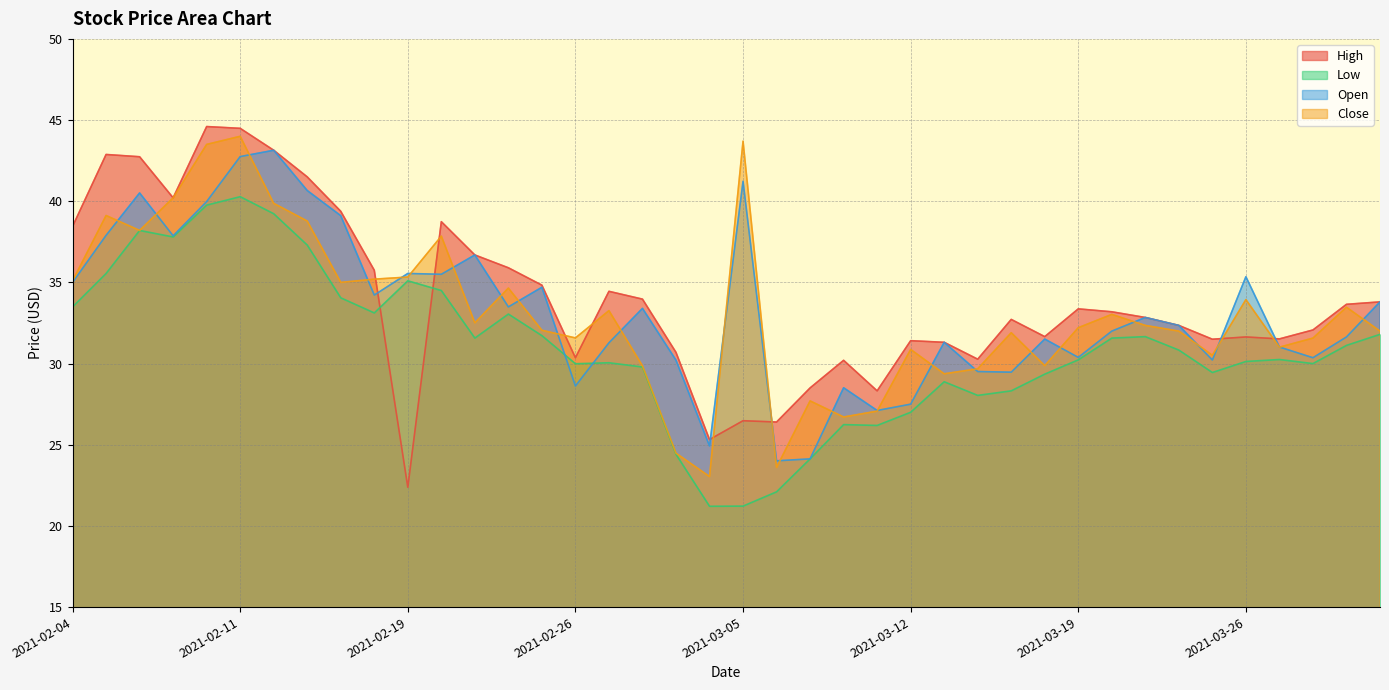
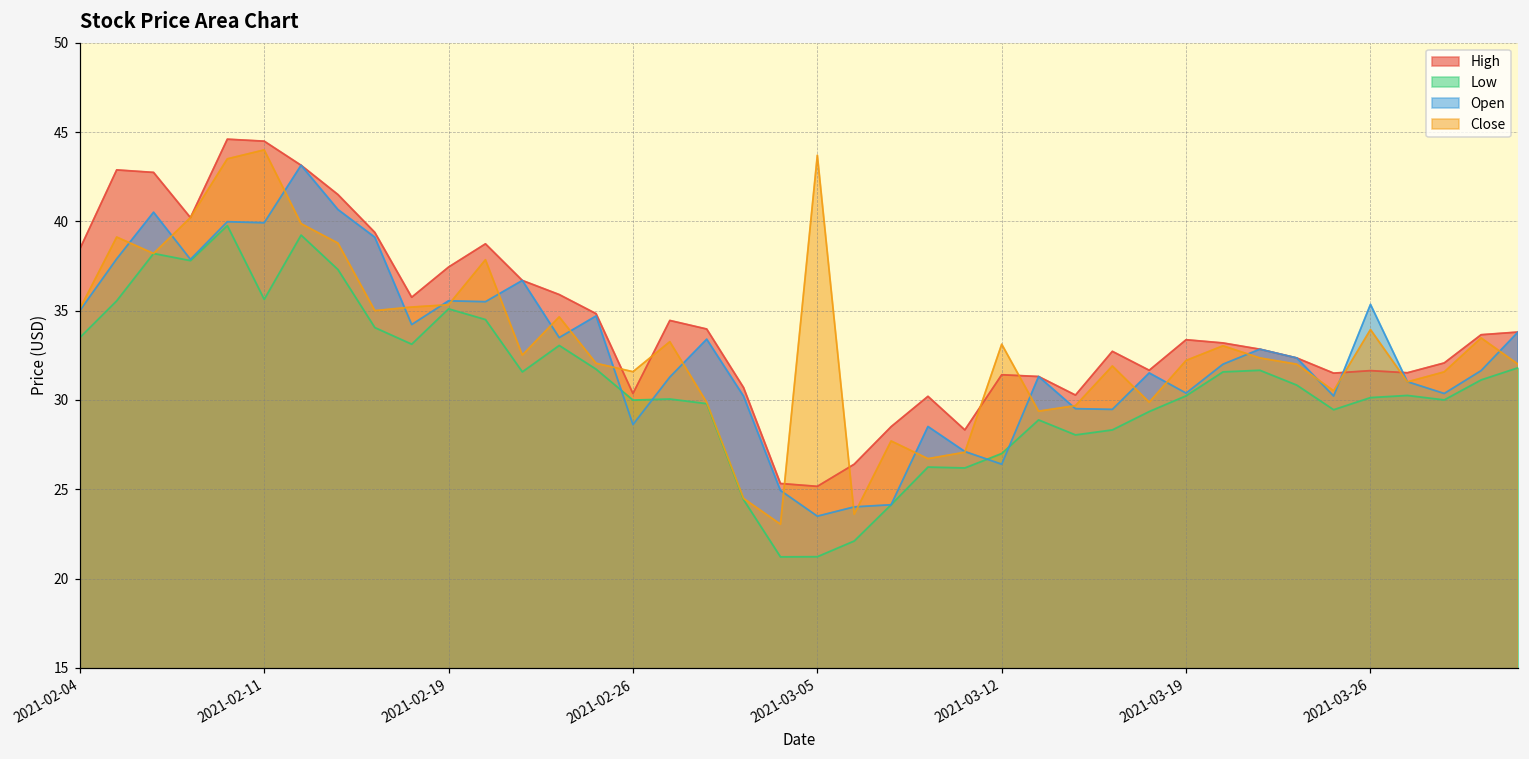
  {
    "High": {
      "2021-02-04": 38.5,
      "2021-02-11": 44.5,
-     "2021-02-19": 22.4,
+     "2021-02-19": 37.4,
      "2021-02-26": 30.4,
-     "2021-03-05": 26.5,
+     "2021-03-05": 25.2,
      "2021-03-12": 31.4,
      "2021-03-19": 33.4,
      "2021-03-26": 31.6
    },
    "Low": {
      "2021-02-04": 33.5,
-     "2021-02-11": 40.3,
+     "2021-02-11": 35.6,
      "2021-02-19": 35.1,
      "2021-02-26": 30.0,
      "2021-03-05": 21.2,
      "2021-03-12": 27.0,
      "2021-03-26": 30.1
    },
    "Open": {
-     "2021-02-11": 42.8,
+     "2021-02-11": 39.9,
      "2021-02-19": 35.6,
      "2021-02-26": 28.6,
-     "2021-03-05": 41.2,
-     "2021-03-12": 27.5,
+     "2021-03-05": 23.5,
+     "2021-03-12": 26.4,
      "2021-03-26": 35.4
    },
    "Close": {
      "2021-02-11": 44.0,
      "2021-02-19": 35.3,
      "2021-02-26": 31.6,
      "2021-03-05": 43.7,
-     "2021-03-12": 30.9,
+     "2021-03-12": 33.1,
      "2021-03-19": 32.2,
      "2021-03-26": 33.9
    }
  }
